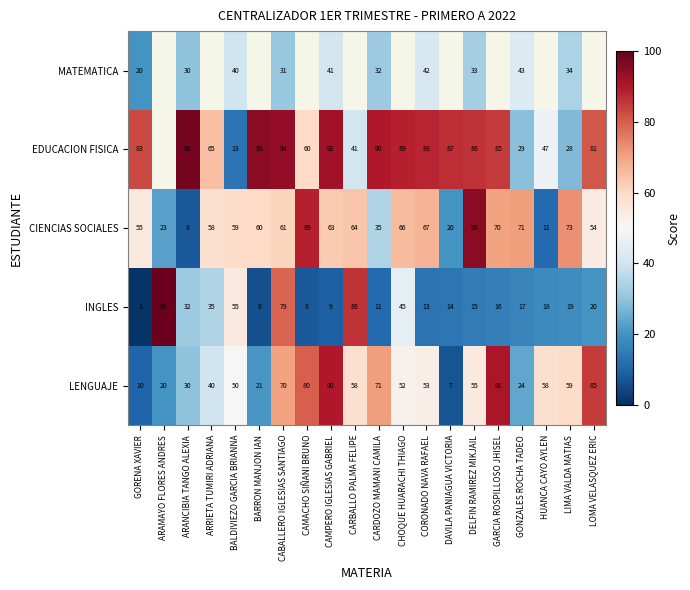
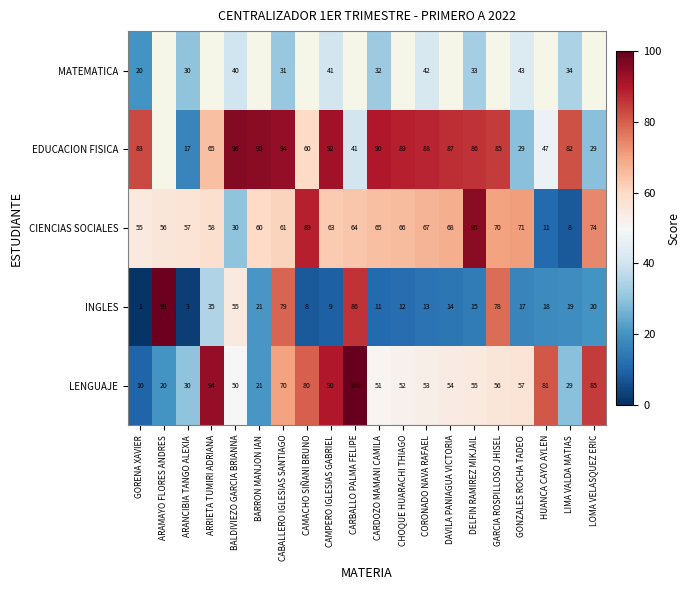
  {
    "MATEMATICA": {
      "GORENA XAVIER": 20,
      "ARANCIBIA TANGO ALEXIA": 30,
      "BALDIVIEZO GARCIA BRIANNA": 40,
      "CABALLERO IGLESIAS SANTIAGO": 31,
      "CAMPERO IGLESIAS GABRIEL": 41,
      "CARDOZO MAMANI CAMILA": 32,
      "CORONADO NAVA RAFAEL": 42,
      "DELFIN RAMIREZ MIKJAIL": 33,
      "GONZALES ROCHA TADEO": 43,
      "LIMA VALDA MATIAS": 34
    },
    "EDUCACION FISICA": {
      "GORENA XAVIER": 83,
-     "ARANCIBIA TANGO ALEXIA": 98,
+     "ARANCIBIA TANGO ALEXIA": 17,
      "ARRIETA TUMIRI ADRIANA": 65,
-     "BALDIVIEZO GARCIA BRIANNA": 13,
+     "BALDIVIEZO GARCIA BRIANNA": 96,
      "BARRON MANJON IAN": 95,
      "CABALLERO IGLESIAS SANTIAGO": 94,
      "CAMACHO SIÑANI BRUNO": 60,
      "CAMPERO IGLESIAS GABRIEL": 92,
      "CARBALLO PALMA FELIPE": 41,
      "CARDOZO MAMANI CAMILA": 90,
      "CHOQUE HUARACHI THIAGO": 89,
      "CORONADO NAVA RAFAEL": 88,
      "DAVILA PANIAGUA VICTORIA": 87,
      "DELFIN RAMIREZ MIKJAIL": 86,
      "GARCIA ROSPILLOSO JHISEL": 85,
      "GONZALES ROCHA TADEO": 29,
      "HUANCA CAYO AYLEN": 47,
-     "LIMA VALDA MATIAS": 28,
-     "LOMA VELASQUEZ ERIC": 81
+     "LIMA VALDA MATIAS": 82,
+     "LOMA VELASQUEZ ERIC": 29
    },
    "CIENCIAS SOCIALES": {
      "GORENA XAVIER": 55,
-     "ARAMAYO FLORES ANDRES": 23,
-     "ARANCIBIA TANGO ALEXIA": 8,
+     "ARAMAYO FLORES ANDRES": 56,
+     "ARANCIBIA TANGO ALEXIA": 57,
      "ARRIETA TUMIRI ADRIANA": 58,
-     "BALDIVIEZO GARCIA BRIANNA": 59,
+     "BALDIVIEZO GARCIA BRIANNA": 30,
      "BARRON MANJON IAN": 60,
      "CABALLERO IGLESIAS SANTIAGO": 61,
      "CAMACHO SIÑANI BRUNO": 89,
      "CAMPERO IGLESIAS GABRIEL": 63,
      "CARBALLO PALMA FELIPE": 64,
-     "CARDOZO MAMANI CAMILA": 35,
+     "CARDOZO MAMANI CAMILA": 65,
      "CHOQUE HUARACHI THIAGO": 66,
      "CORONADO NAVA RAFAEL": 67,
-     "DAVILA PANIAGUA VICTORIA": 20,
+     "DAVILA PANIAGUA VICTORIA": 68,
      "DELFIN RAMIREZ MIKJAIL": 95,
      "GARCIA ROSPILLOSO JHISEL": 70,
      "GONZALES ROCHA TADEO": 71,
      "HUANCA CAYO AYLEN": 11,
-     "LIMA VALDA MATIAS": 73,
-     "LOMA VELASQUEZ ERIC": 54
+     "LIMA VALDA MATIAS": 8,
+     "LOMA VELASQUEZ ERIC": 74
    },
    "INGLES": {
      "GORENA XAVIER": 1,
      "ARAMAYO FLORES ANDRES": 99,
-     "ARANCIBIA TANGO ALEXIA": 32,
+     "ARANCIBIA TANGO ALEXIA": 3,
      "ARRIETA TUMIRI ADRIANA": 35,
      "BALDIVIEZO GARCIA BRIANNA": 55,
-     "BARRON MANJON IAN": 6,
+     "BARRON MANJON IAN": 21,
      "CABALLERO IGLESIAS SANTIAGO": 79,
      "CAMACHO SIÑANI BRUNO": 8,
      "CAMPERO IGLESIAS GABRIEL": 9,
      "CARBALLO PALMA FELIPE": 86,
      "CARDOZO MAMANI CAMILA": 11,
-     "CHOQUE HUARACHI THIAGO": 45,
+     "CHOQUE HUARACHI THIAGO": 12,
      "CORONADO NAVA RAFAEL": 13,
      "DAVILA PANIAGUA VICTORIA": 14,
      "DELFIN RAMIREZ MIKJAIL": 15,
-     "GARCIA ROSPILLOSO JHISEL": 16,
+     "GARCIA ROSPILLOSO JHISEL": 78,
      "GONZALES ROCHA TADEO": 17,
      "HUANCA CAYO AYLEN": 18,
      "LIMA VALDA MATIAS": 19,
      "LOMA VELASQUEZ ERIC": 20
    },
    "LENGUAJE": {
      "GORENA XAVIER": 10,
      "ARAMAYO FLORES ANDRES": 20,
      "ARANCIBIA TANGO ALEXIA": 30,
-     "ARRIETA TUMIRI ADRIANA": 40,
+     "ARRIETA TUMIRI ADRIANA": 94,
      "BALDIVIEZO GARCIA BRIANNA": 50,
      "BARRON MANJON IAN": 21,
      "CABALLERO IGLESIAS SANTIAGO": 70,
      "CAMACHO SIÑANI BRUNO": 80,
      "CAMPERO IGLESIAS GABRIEL": 90,
-     "CARBALLO PALMA FELIPE": 58,
-     "CARDOZO MAMANI CAMILA": 71,
+     "CARBALLO PALMA FELIPE": 100,
+     "CARDOZO MAMANI CAMILA": 51,
      "CHOQUE HUARACHI THIAGO": 52,
      "CORONADO NAVA RAFAEL": 53,
-     "DAVILA PANIAGUA VICTORIA": 7,
+     "DAVILA PANIAGUA VICTORIA": 54,
      "DELFIN RAMIREZ MIKJAIL": 55,
-     "GARCIA ROSPILLOSO JHISEL": 91,
-     "GONZALES ROCHA TADEO": 24,
-     "HUANCA CAYO AYLEN": 58,
-     "LIMA VALDA MATIAS": 59,
+     "GARCIA ROSPILLOSO JHISEL": 56,
+     "GONZALES ROCHA TADEO": 57,
+     "HUANCA CAYO AYLEN": 81,
+     "LIMA VALDA MATIAS": 29,
      "LOMA VELASQUEZ ERIC": 85
    }
  }
